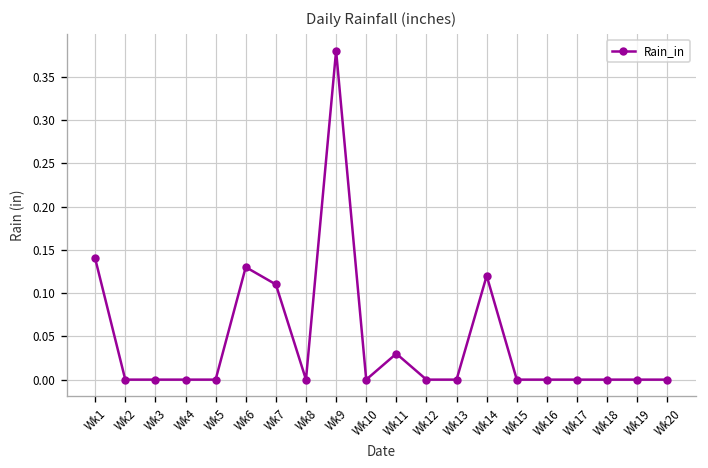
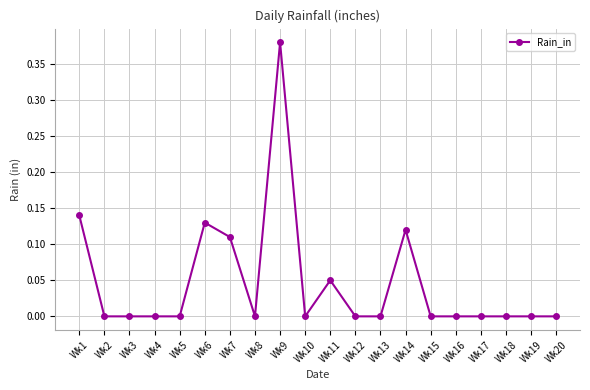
  {
    "Wk1": 0.14,
    "Wk2": 0.00,
    "Wk3": 0.00,
    "Wk4": 0.00,
    "Wk5": 0.00,
    "Wk6": 0.13,
    "Wk7": 0.11,
    "Wk8": 0.00,
    "Wk9": 0.38,
    "Wk10": 0.00,
-   "Wk11": 0.03,
+   "Wk11": 0.05,
    "Wk12": 0.00,
    "Wk13": 0.00,
    "Wk14": 0.12,
    "Wk15": 0.00,
    "Wk16": 0.00,
    "Wk17": 0.00,
    "Wk18": 0.00,
    "Wk19": 0.00,
    "Wk20": 0.00
  }
